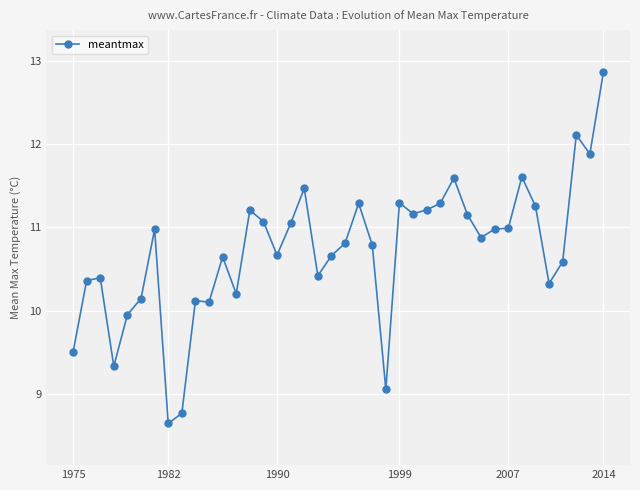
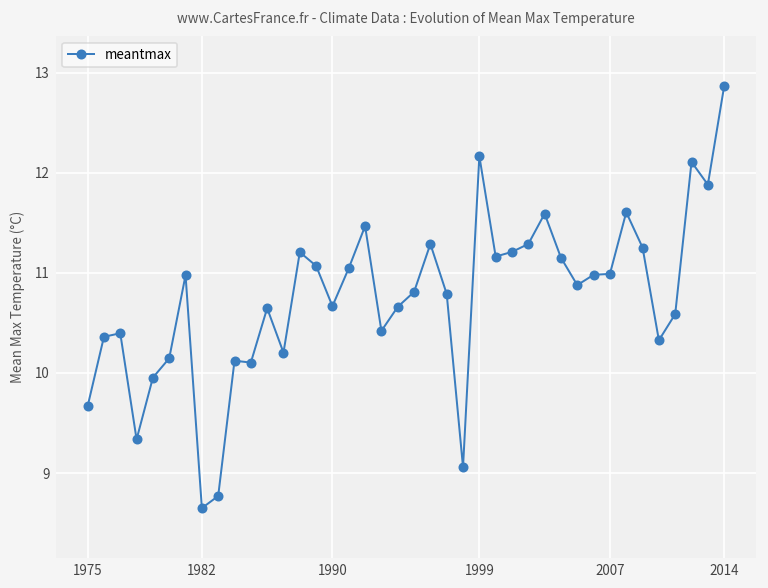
  {
-   "1975": 9.5,
+   "1975": 9.7,
    "1982": 8.6,
    "1990": 10.7,
-   "1999": 11.3,
+   "1999": 12.2,
    "2007": 11.0,
    "2014": 12.9
  }
